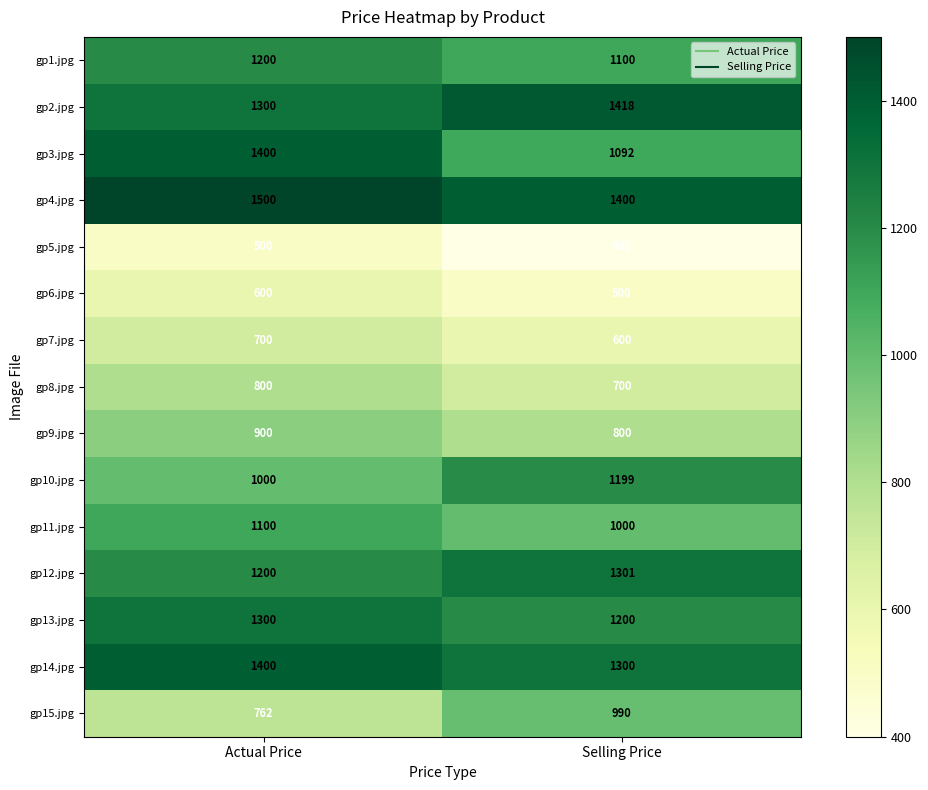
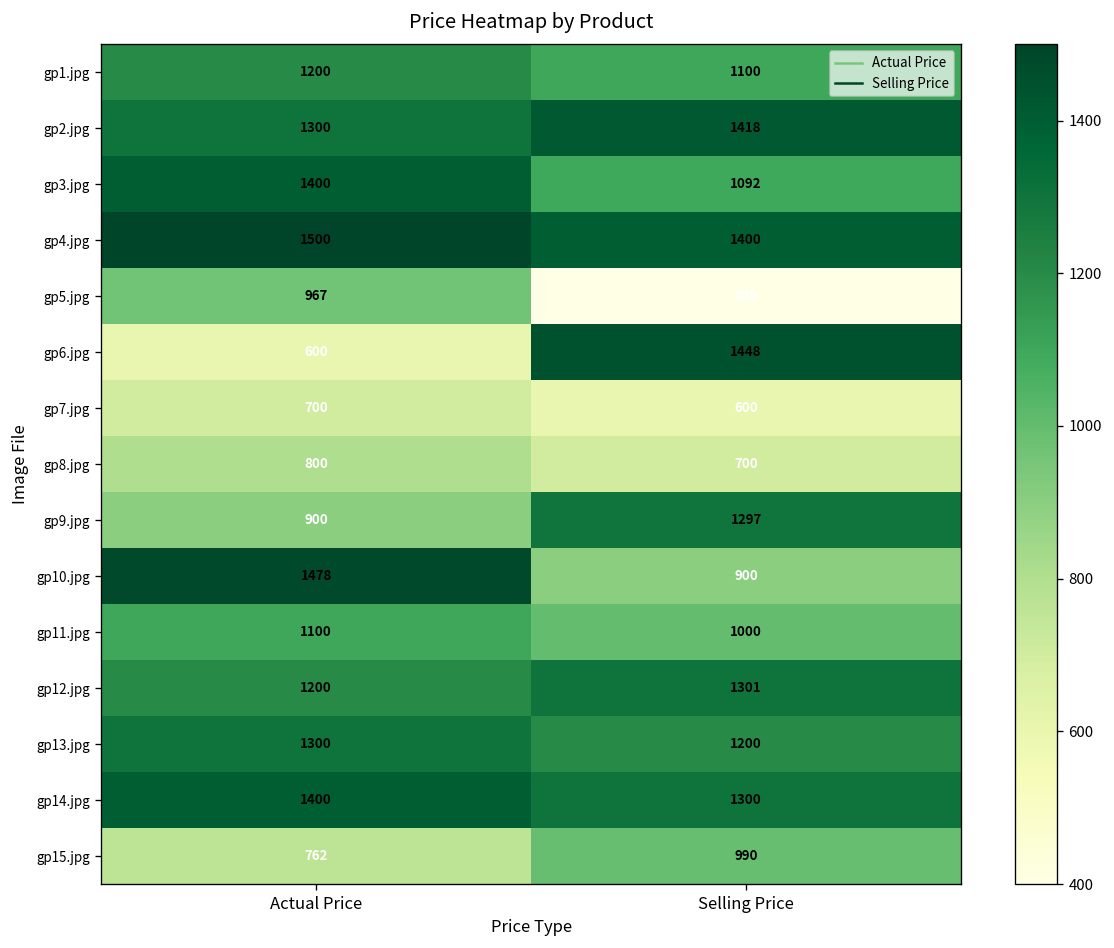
  {
    "gp1.jpg": {
      "Actual Price": 1200,
      "Selling Price": 1100
    },
    "gp2.jpg": {
      "Actual Price": 1300,
      "Selling Price": 1418
    },
    "gp3.jpg": {
      "Actual Price": 1400,
      "Selling Price": 1092
    },
    "gp4.jpg": {
      "Actual Price": 1500,
      "Selling Price": 1400
    },
    "gp5.jpg": {
-     "Actual Price": 500
+     "Actual Price": 967
    },
    "gp6.jpg": {
      "Actual Price": 600,
-     "Selling Price": 500
+     "Selling Price": 1448
    },
    "gp7.jpg": {
      "Actual Price": 700,
      "Selling Price": 600
    },
    "gp8.jpg": {
      "Actual Price": 800,
      "Selling Price": 700
    },
    "gp9.jpg": {
      "Actual Price": 900,
-     "Selling Price": 800
+     "Selling Price": 1297
    },
    "gp10.jpg": {
-     "Actual Price": 1000,
-     "Selling Price": 1199
+     "Actual Price": 1478,
+     "Selling Price": 900
    },
    "gp11.jpg": {
      "Actual Price": 1100,
      "Selling Price": 1000
    },
    "gp12.jpg": {
      "Actual Price": 1200,
      "Selling Price": 1301
    },
    "gp13.jpg": {
      "Actual Price": 1300,
      "Selling Price": 1200
    },
    "gp14.jpg": {
      "Actual Price": 1400,
      "Selling Price": 1300
    },
    "gp15.jpg": {
      "Actual Price": 762,
      "Selling Price": 990
    }
  }
